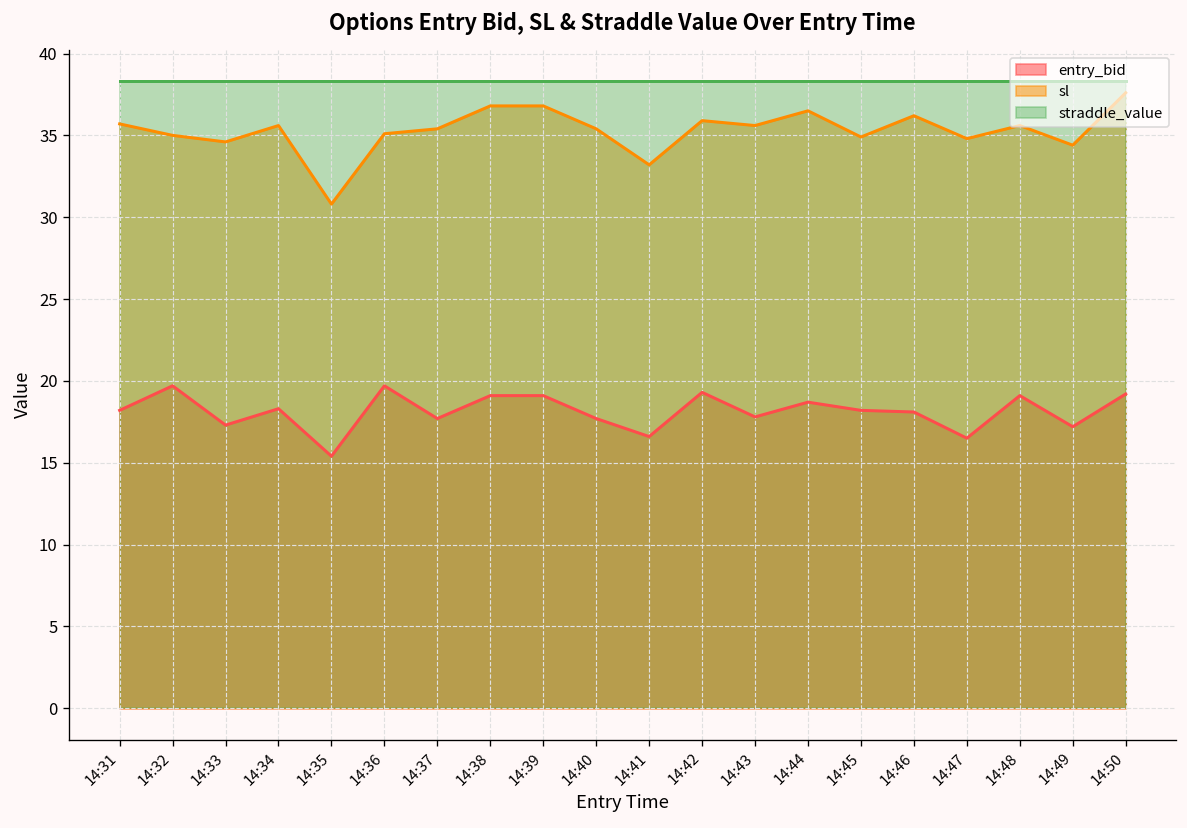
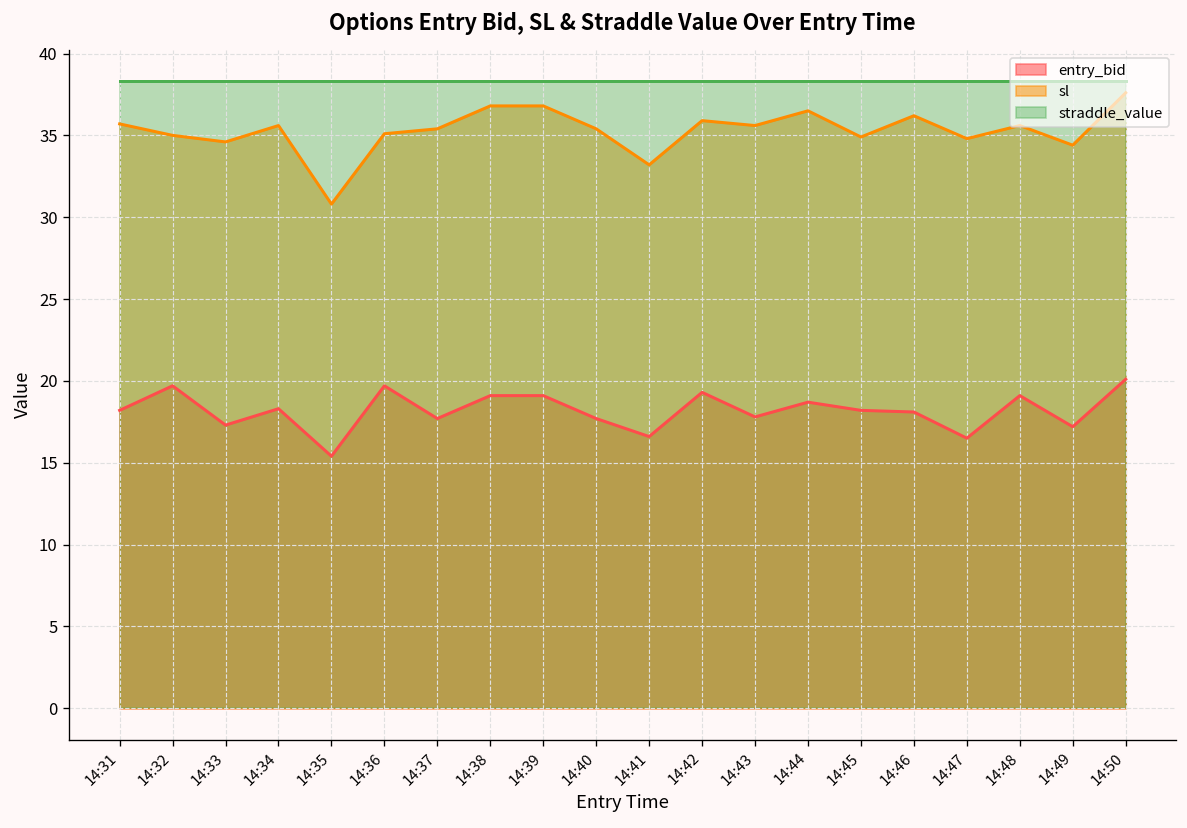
  {
    "entry_bid": {
      "14:31": 18.2,
      "14:32": 19.7,
      "14:33": 17.3,
      "14:34": 18.3,
      "14:35": 15.4,
      "14:36": 19.7,
      "14:37": 17.7,
      "14:38": 19.1,
      "14:39": 19.1,
      "14:40": 17.7,
      "14:41": 16.6,
      "14:42": 19.3,
      "14:43": 17.8,
      "14:44": 18.7,
      "14:45": 18.2,
      "14:46": 18.1,
      "14:47": 16.5,
      "14:48": 19.1,
      "14:49": 17.2,
-     "14:50": 19.2
+     "14:50": 20.1
    },
    "sl": {
      "14:31": 35.7,
      "14:32": 35.0,
      "14:33": 34.6,
      "14:34": 35.6,
      "14:35": 30.8,
      "14:36": 35.1,
      "14:37": 35.4,
      "14:38": 36.8,
      "14:39": 36.8,
      "14:40": 35.4,
      "14:41": 33.2,
      "14:42": 35.9,
      "14:43": 35.6,
      "14:44": 36.5,
      "14:45": 34.9,
      "14:46": 36.2,
      "14:47": 34.8,
      "14:49": 34.4
    },
    "straddle_value": {
      "14:31": 38.3,
      "14:32": 38.3,
      "14:33": 38.3,
      "14:34": 38.3,
      "14:35": 38.3,
      "14:36": 38.3,
      "14:37": 38.3,
      "14:38": 38.3,
      "14:39": 38.3,
      "14:40": 38.3,
      "14:41": 38.3,
      "14:42": 38.3,
      "14:43": 38.3,
      "14:44": 38.3,
      "14:45": 38.3,
      "14:46": 38.3,
      "14:47": 38.3
    }
  }
